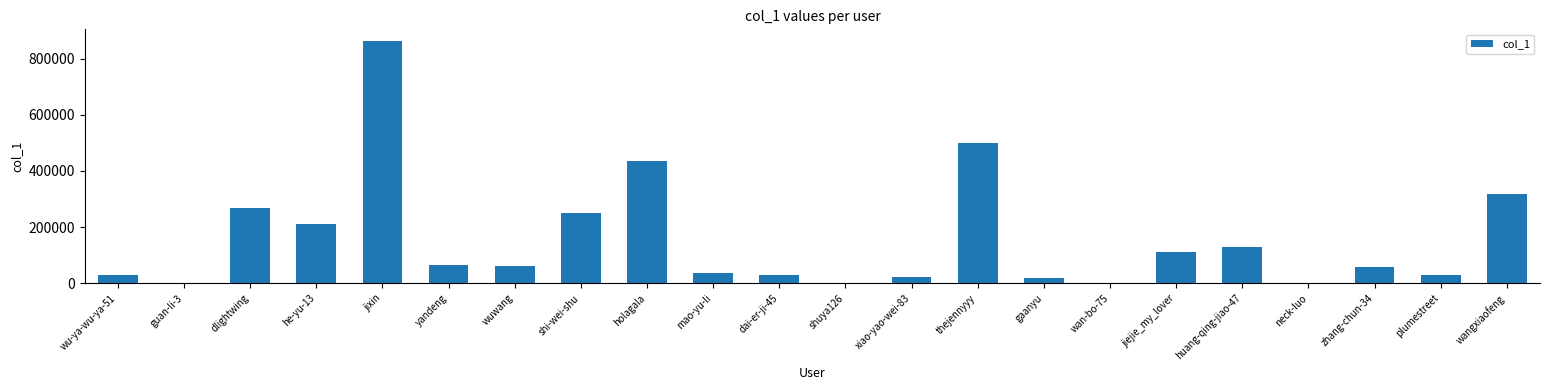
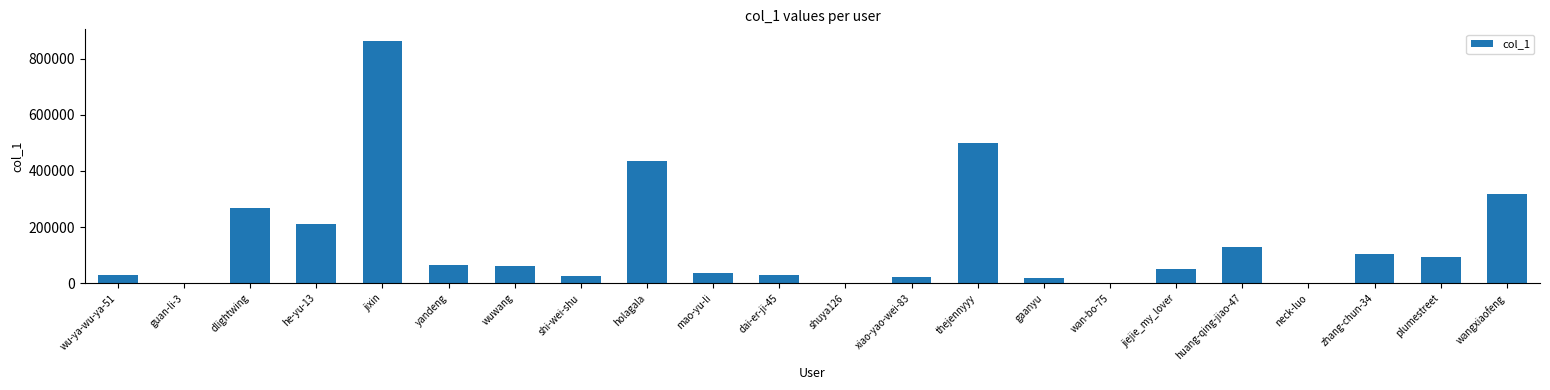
  {
    "wu-ya-wu-ya-51": 30000,
    "dlightwing": 270000,
    "he-yu-13": 210000,
    "jixin": 860000,
    "yandeng": 60000,
    "wuwang": 60000,
-   "shi-wei-shu": 250000,
+   "shi-wei-shu": 30000,
    "holagala": 440000,
    "mao-yu-li": 40000,
    "dai-er-ji-45": 30000,
    "xiao-yao-wei-83": 20000,
    "thejennyyy": 500000,
    "gaanyu": 20000,
-   "jiejie_my_lover": 110000,
+   "jiejie_my_lover": 50000,
    "huang-qing-jiao-47": 130000,
-   "zhang-chun-34": 60000,
-   "plumestreet": 30000,
+   "zhang-chun-34": 100000,
+   "plumestreet": 90000,
    "wangxiaofeng": 320000
  }
